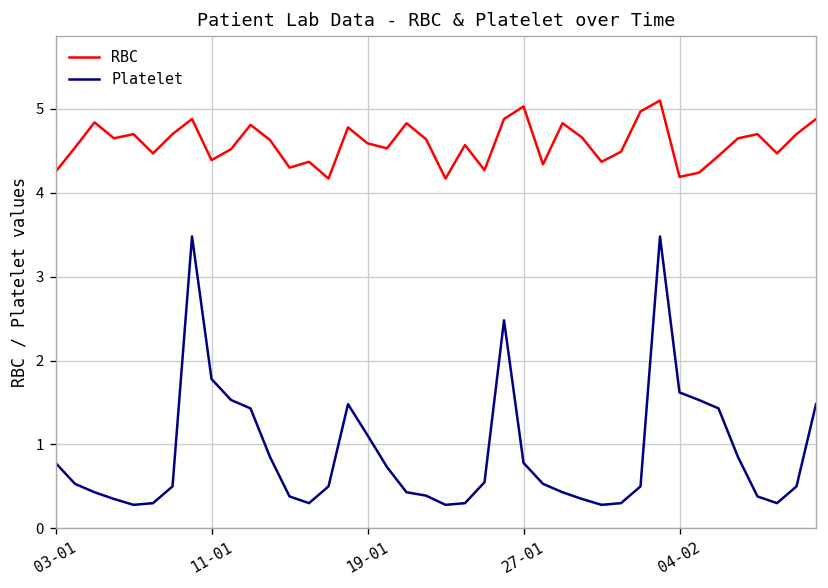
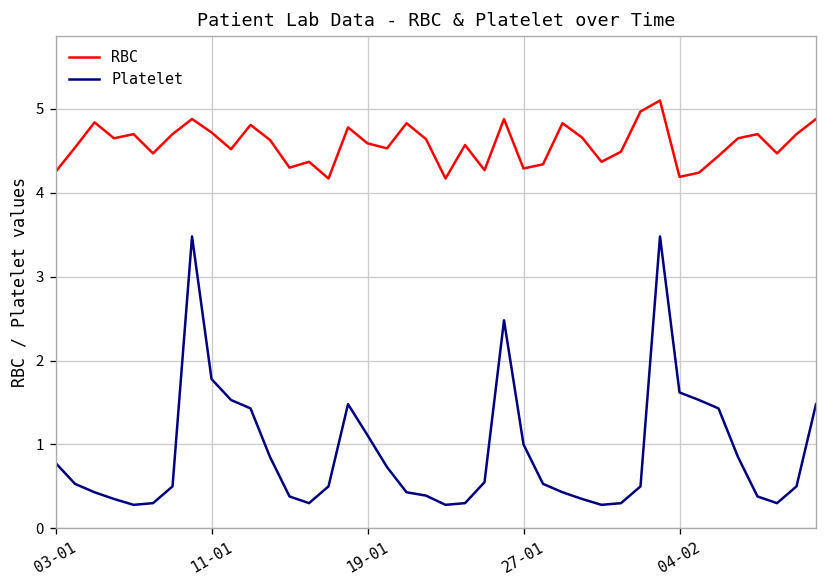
  {
    "RBC": {
      "03-01": 4.3,
-     "11-01": 4.4,
+     "11-01": 4.7,
      "19-01": 4.6,
-     "27-01": 5.0,
+     "27-01": 4.3,
      "04-02": 4.2
    },
    "Platelet": {
      "03-01": 0.8,
      "11-01": 1.8,
      "19-01": 1.1,
-     "27-01": 0.8,
+     "27-01": 1.0,
      "04-02": 1.6
    }
  }
